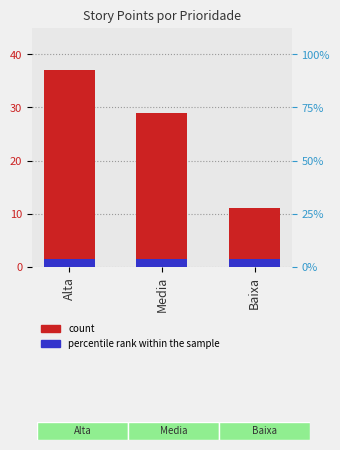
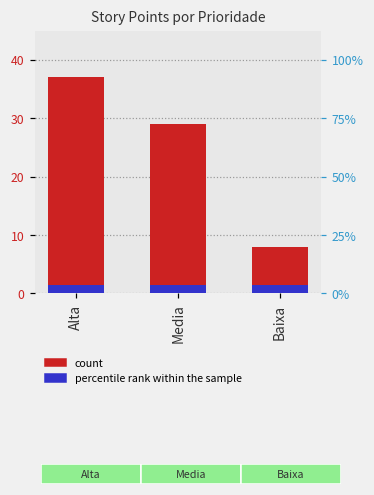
  {
    "count": {
      "Alta": 37,
      "Media": 29,
-     "Baixa": 11
+     "Baixa": 8
    }
  }
